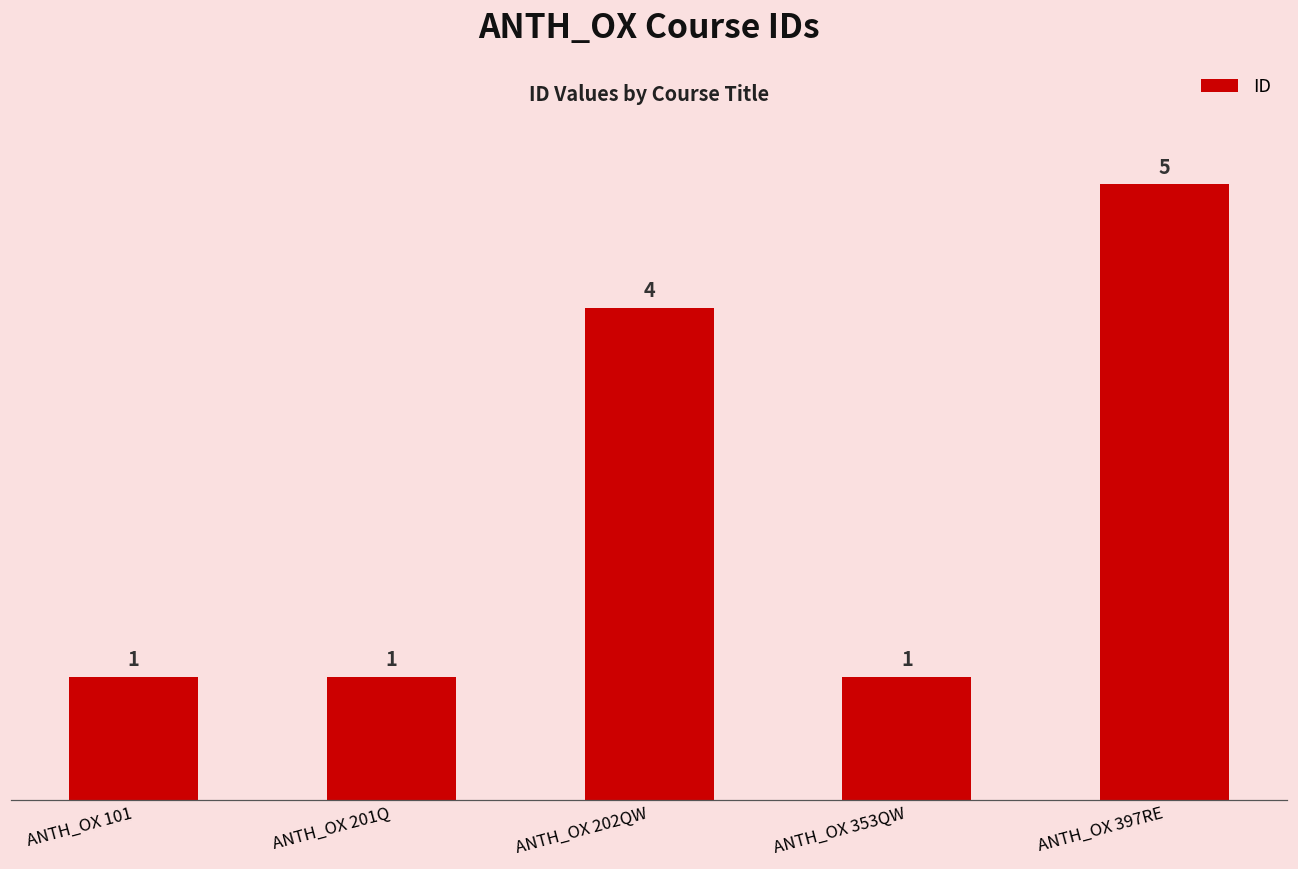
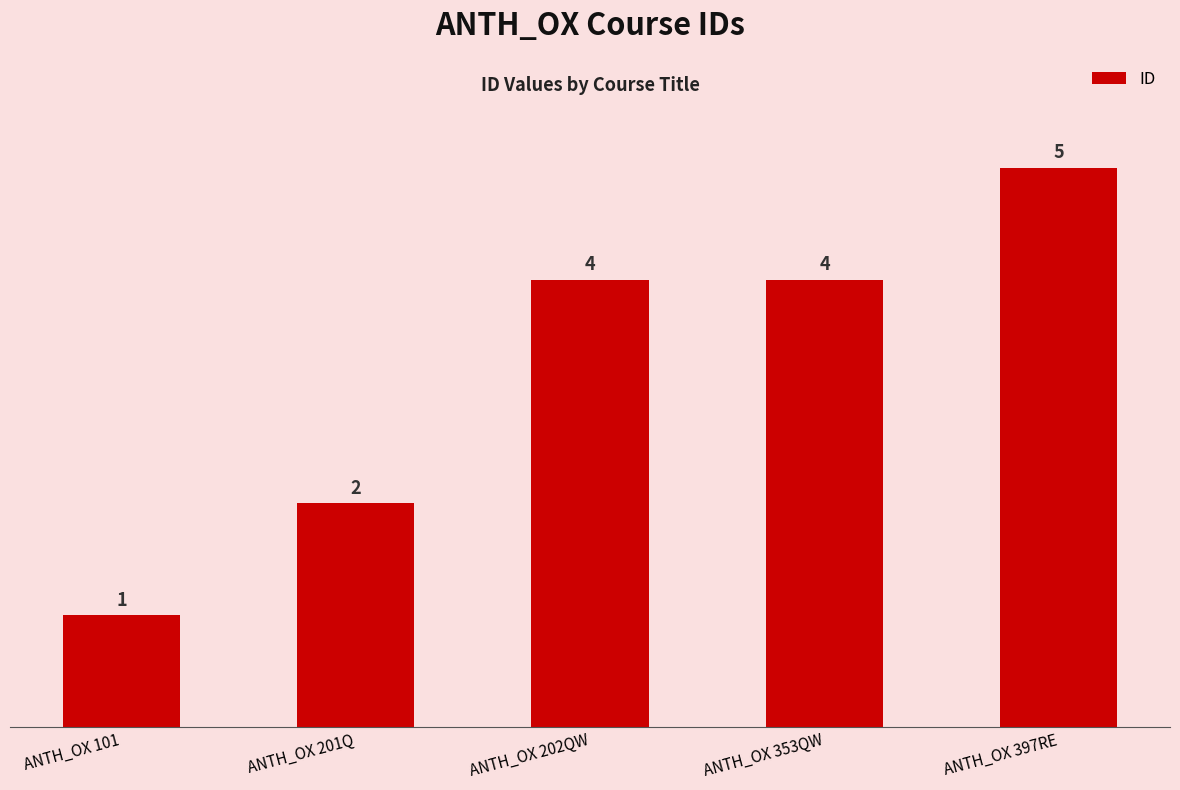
  {
    "ANTH_OX 101": 1,
-   "ANTH_OX 201Q": 1,
+   "ANTH_OX 201Q": 2,
    "ANTH_OX 202QW": 4,
-   "ANTH_OX 353QW": 1,
+   "ANTH_OX 353QW": 4,
    "ANTH_OX 397RE": 5
  }
